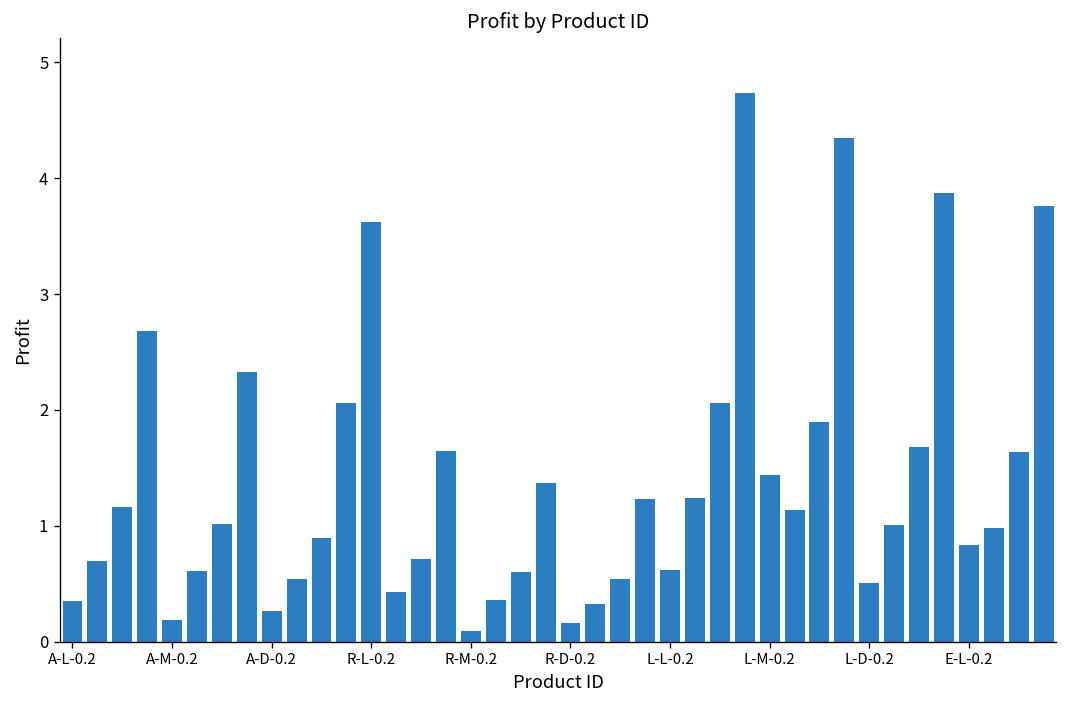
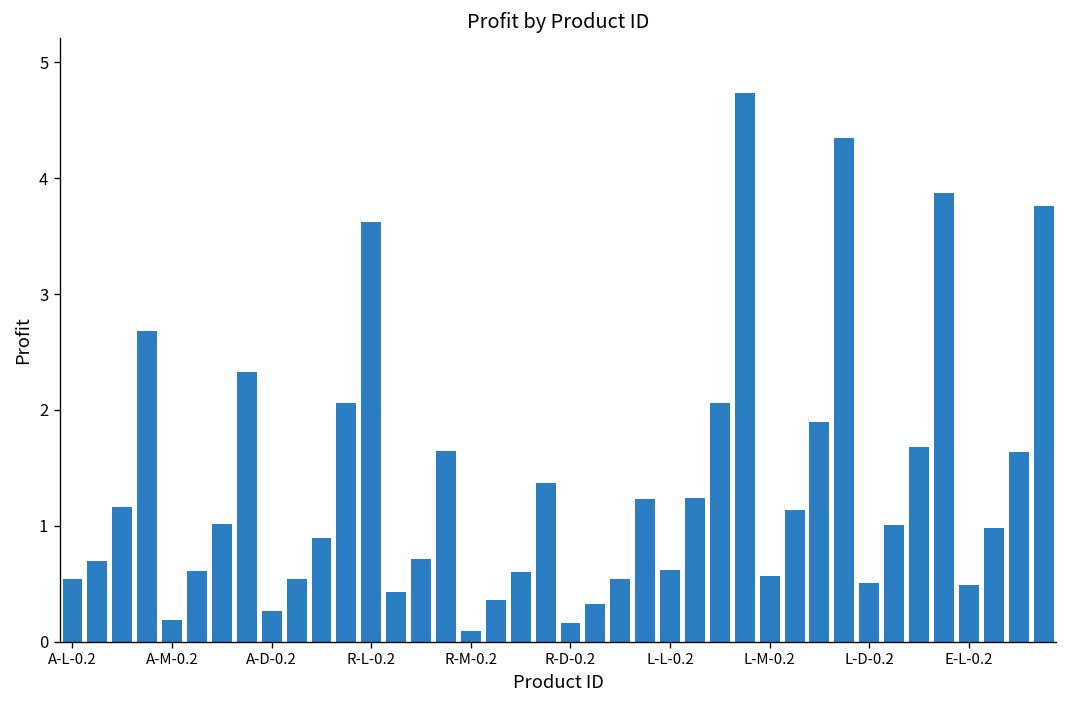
  {
-   "A-L-0.2": 0.3,
+   "A-L-0.2": 0.5,
    "A-M-0.2": 0.2,
    "A-D-0.2": 0.3,
    "R-L-0.2": 3.6,
    "R-M-0.2": 0.1,
    "R-D-0.2": 0.2,
    "L-L-0.2": 0.6,
-   "L-M-0.2": 1.4,
+   "L-M-0.2": 0.6,
    "L-D-0.2": 0.5,
-   "E-L-0.2": 0.8
+   "E-L-0.2": 0.5
  }
